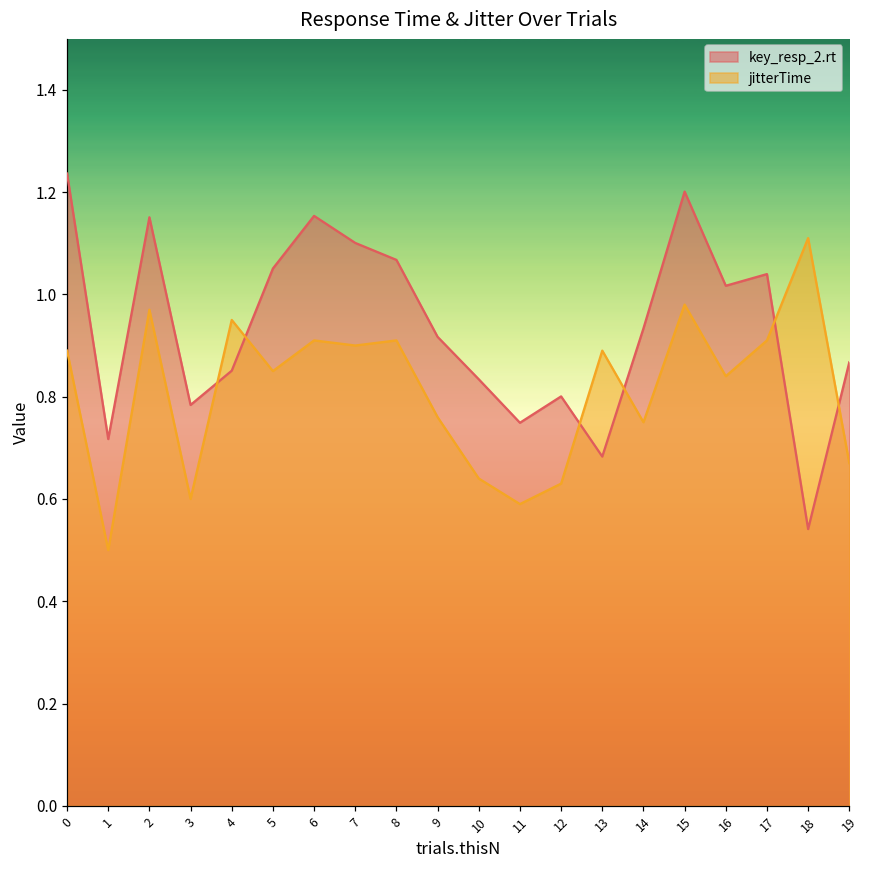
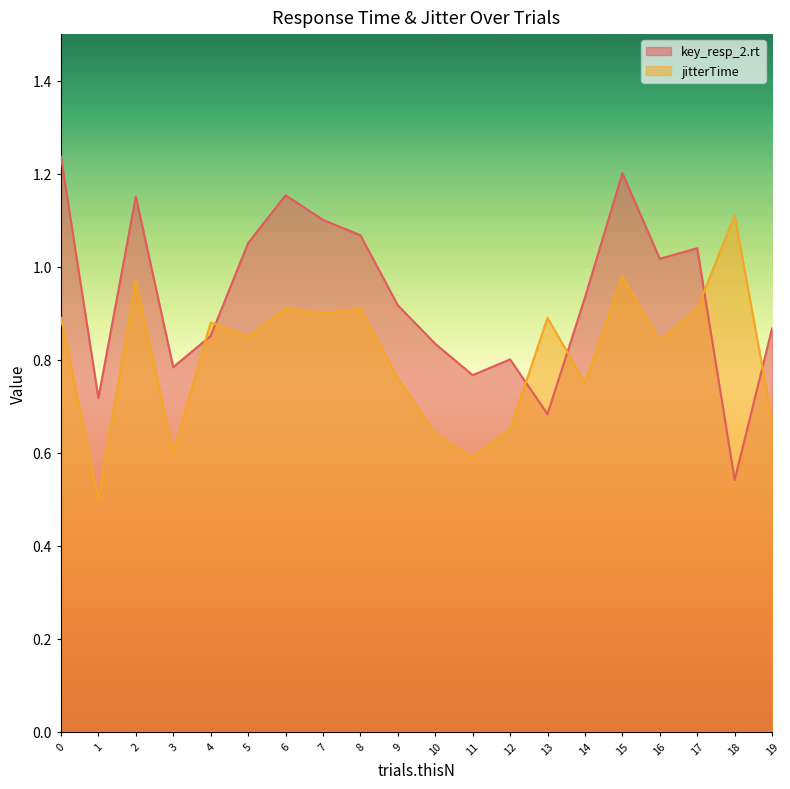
  {
    "key_resp_2.rt": {
      "0": 1.24,
      "1": 0.72,
      "2": 1.15,
      "3": 0.78,
      "4": 0.85,
      "5": 1.05,
      "6": 1.15,
      "7": 1.10,
      "8": 1.07,
      "9": 0.92,
      "10": 0.83,
-     "11": 0.75,
+     "11": 0.77,
      "12": 0.80,
      "13": 0.68,
      "14": 0.93,
      "15": 1.20,
      "16": 1.02,
      "17": 1.04,
      "18": 0.54,
      "19": 0.87
    },
    "jitterTime": {
      "0": 0.89,
      "1": 0.50,
      "2": 0.97,
      "3": 0.60,
-     "4": 0.95,
+     "4": 0.88,
      "5": 0.85,
      "6": 0.91,
      "7": 0.90,
      "8": 0.91,
      "9": 0.76,
      "10": 0.64,
      "11": 0.59,
-     "12": 0.63,
+     "12": 0.65,
      "13": 0.89,
      "14": 0.75,
      "15": 0.98,
      "16": 0.84,
      "17": 0.91,
      "18": 1.11,
      "19": 0.67
    }
  }
